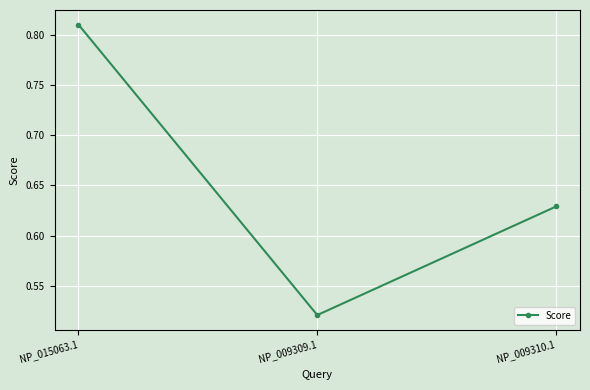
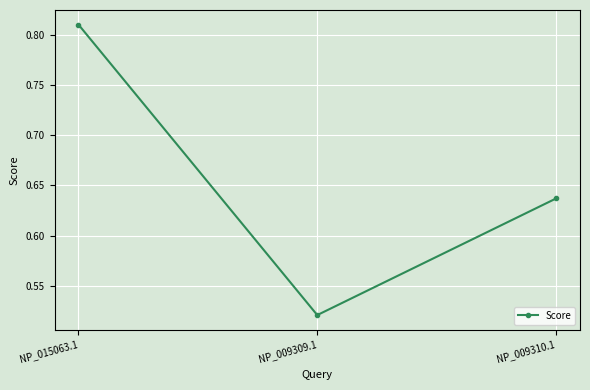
  {
    "NP_015063.1": 0.810,
    "NP_009309.1": 0.521,
-   "NP_009310.1": 0.629
+   "NP_009310.1": 0.637
  }
